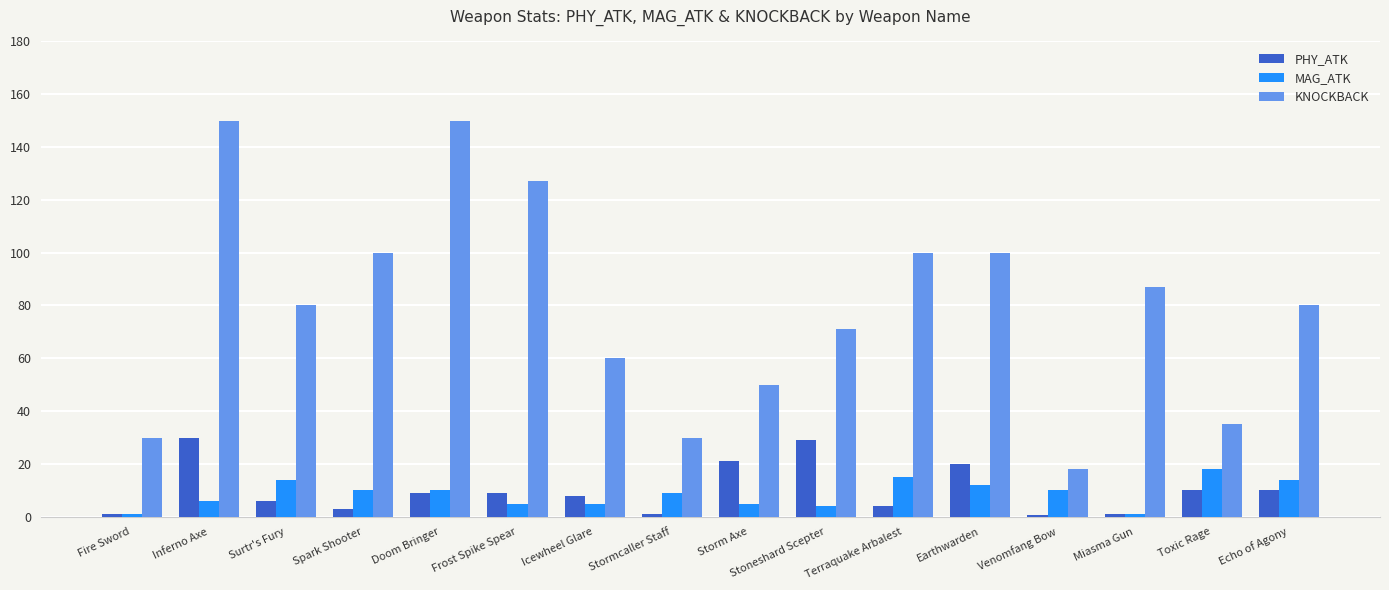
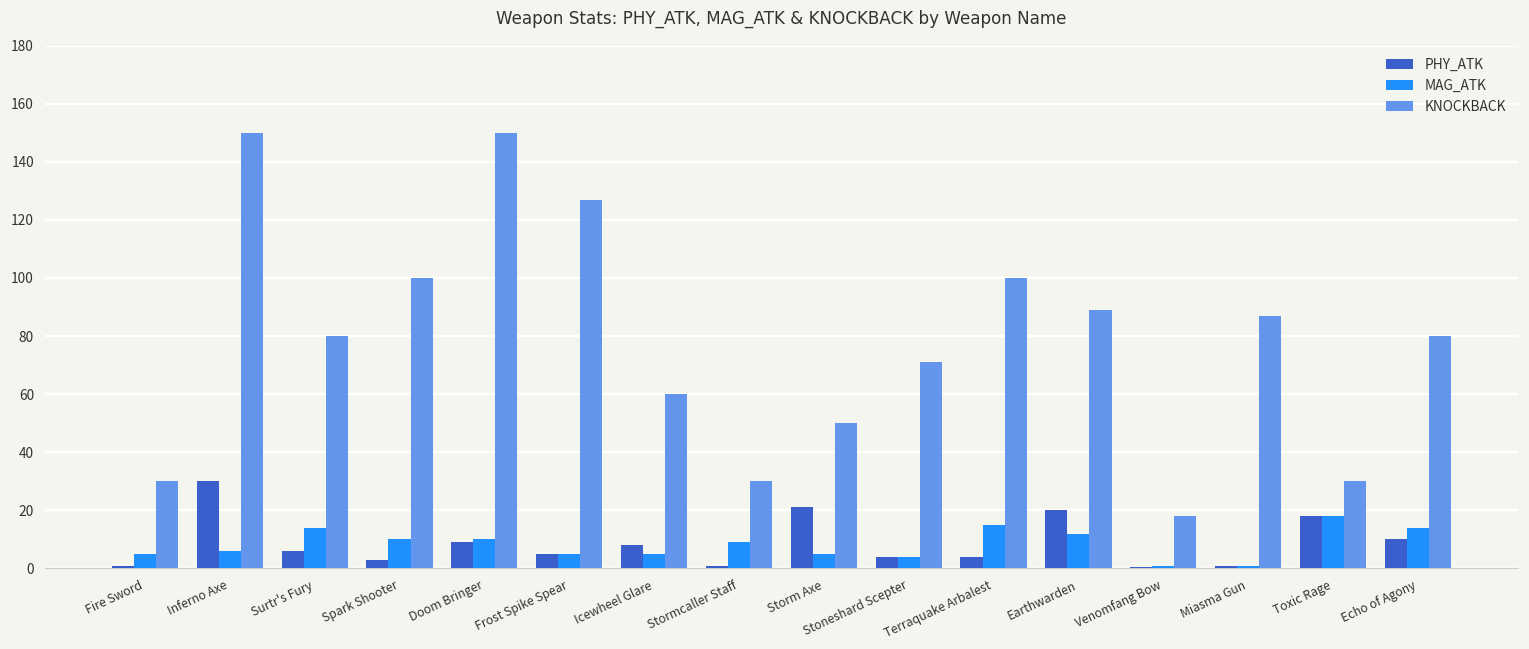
  {
    "PHY_ATK": {
      "Fire Sword": 1,
      "Inferno Axe": 30,
      "Surtr's Fury": 6,
      "Spark Shooter": 3,
      "Doom Bringer": 9,
-     "Frost Spike Spear": 9,
+     "Frost Spike Spear": 5,
      "Icewheel Glare": 8,
      "Stormcaller Staff": 1,
      "Storm Axe": 21,
-     "Stoneshard Scepter": 29,
+     "Stoneshard Scepter": 4,
      "Terraquake Arbalest": 4,
      "Earthwarden": 20,
      "Miasma Gun": 1,
-     "Toxic Rage": 10,
+     "Toxic Rage": 18,
      "Echo of Agony": 10
    },
    "MAG_ATK": {
-     "Fire Sword": 1,
+     "Fire Sword": 5,
      "Inferno Axe": 6,
      "Surtr's Fury": 14,
      "Spark Shooter": 10,
      "Doom Bringer": 10,
      "Frost Spike Spear": 5,
      "Icewheel Glare": 5,
      "Stormcaller Staff": 9,
      "Storm Axe": 5,
      "Stoneshard Scepter": 4,
      "Terraquake Arbalest": 15,
      "Earthwarden": 12,
-     "Venomfang Bow": 10,
+     "Venomfang Bow": 1,
      "Miasma Gun": 1,
      "Toxic Rage": 18,
      "Echo of Agony": 14
    },
    "KNOCKBACK": {
      "Fire Sword": 30,
      "Inferno Axe": 150,
      "Surtr's Fury": 80,
      "Spark Shooter": 100,
      "Doom Bringer": 150,
      "Frost Spike Spear": 127,
      "Icewheel Glare": 60,
      "Stormcaller Staff": 30,
      "Storm Axe": 50,
      "Stoneshard Scepter": 71,
      "Terraquake Arbalest": 100,
-     "Earthwarden": 100,
+     "Earthwarden": 89,
      "Venomfang Bow": 18,
      "Miasma Gun": 87,
-     "Toxic Rage": 35,
+     "Toxic Rage": 30,
      "Echo of Agony": 80
    }
  }
